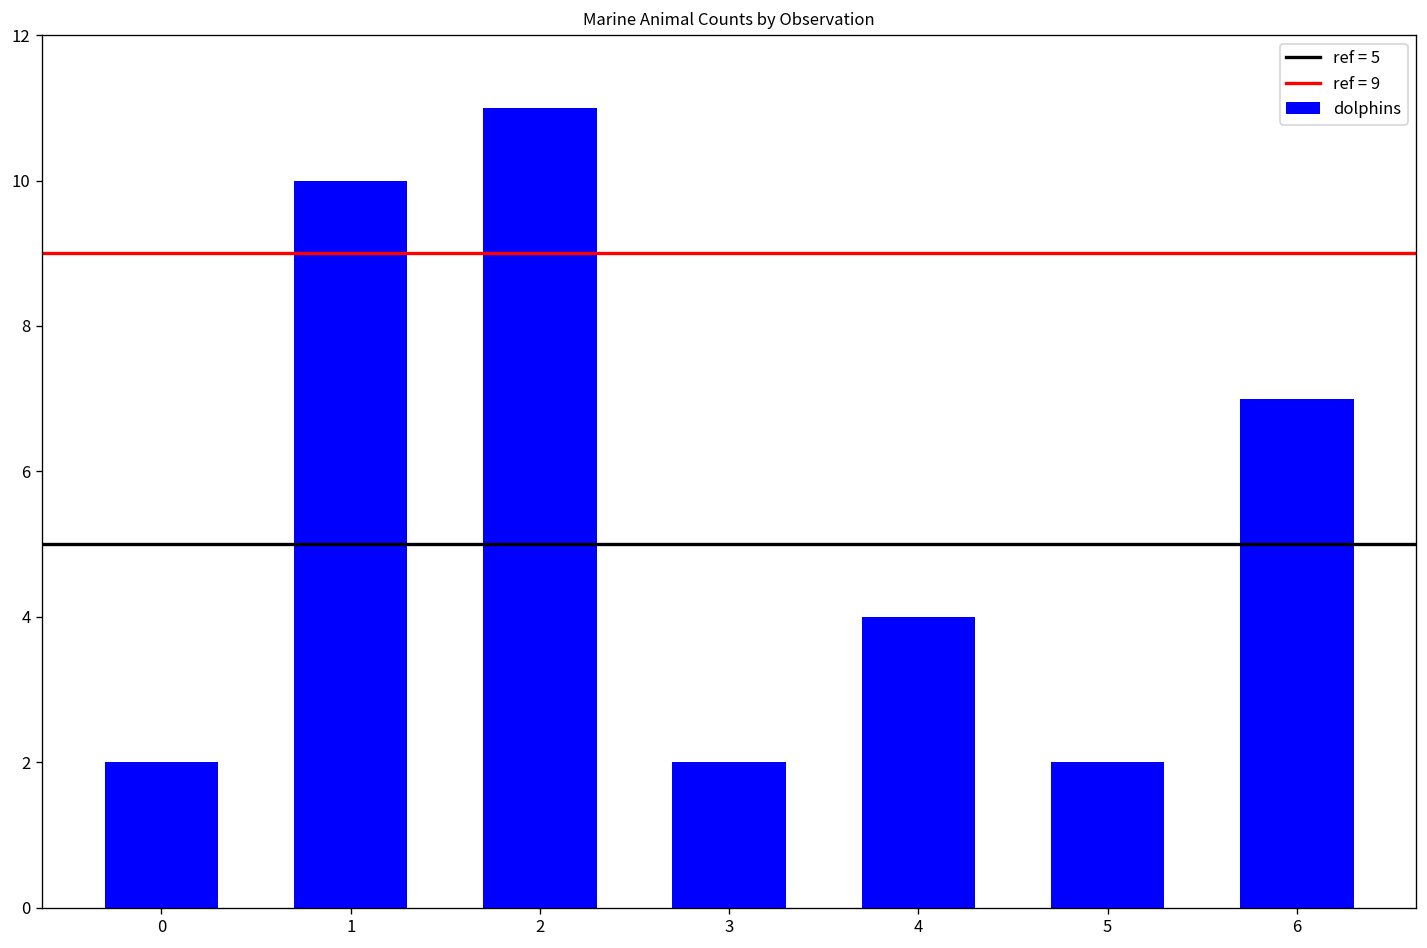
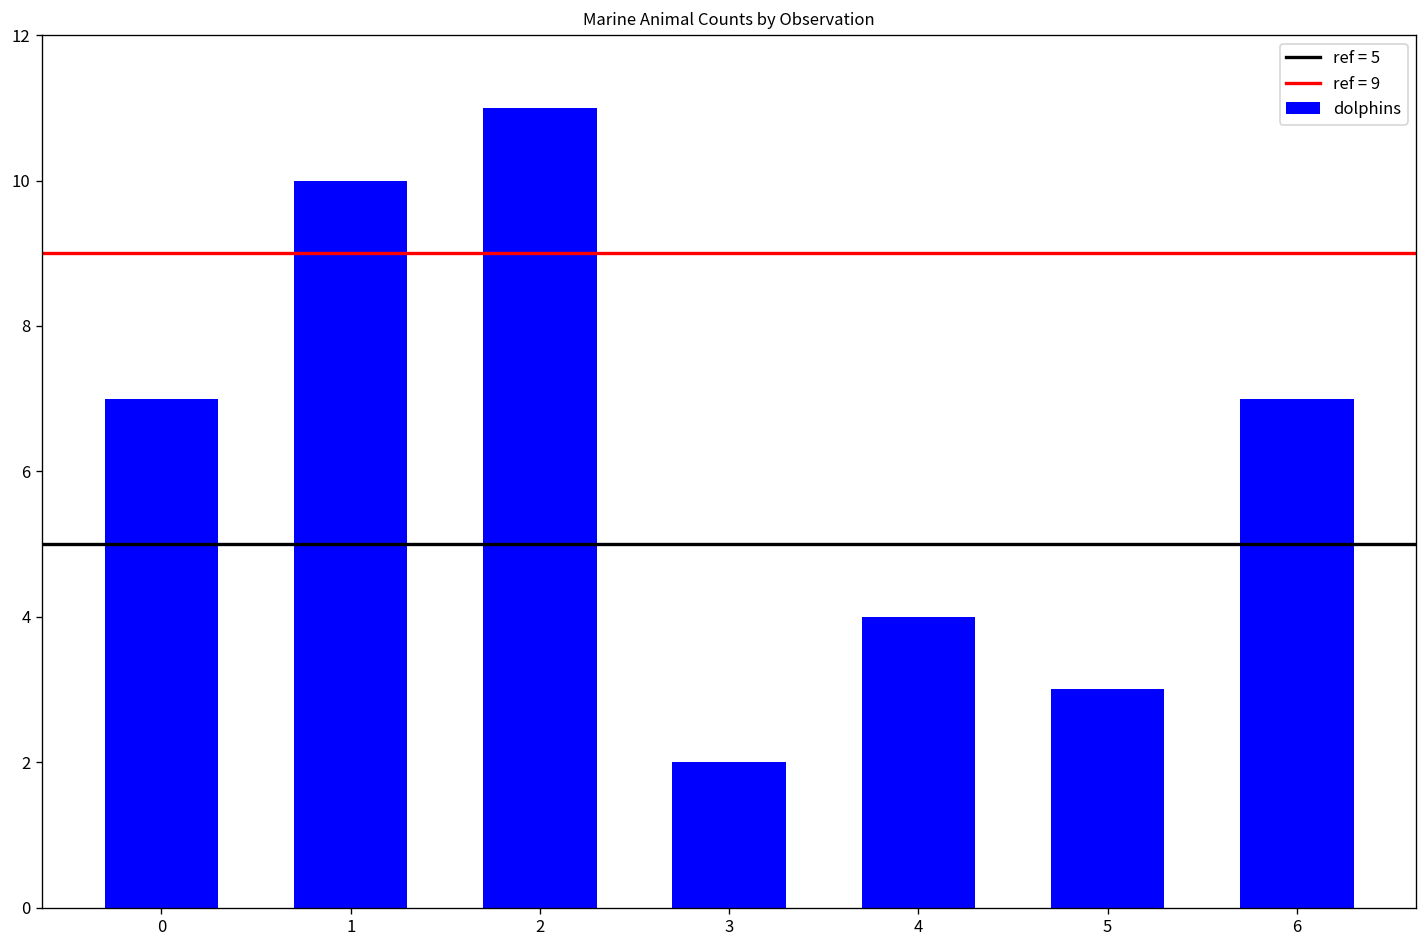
  {
-   "0": 2,
+   "0": 7,
    "1": 10,
    "2": 11,
    "3": 2,
    "4": 4,
-   "5": 2,
+   "5": 3,
    "6": 7
  }
